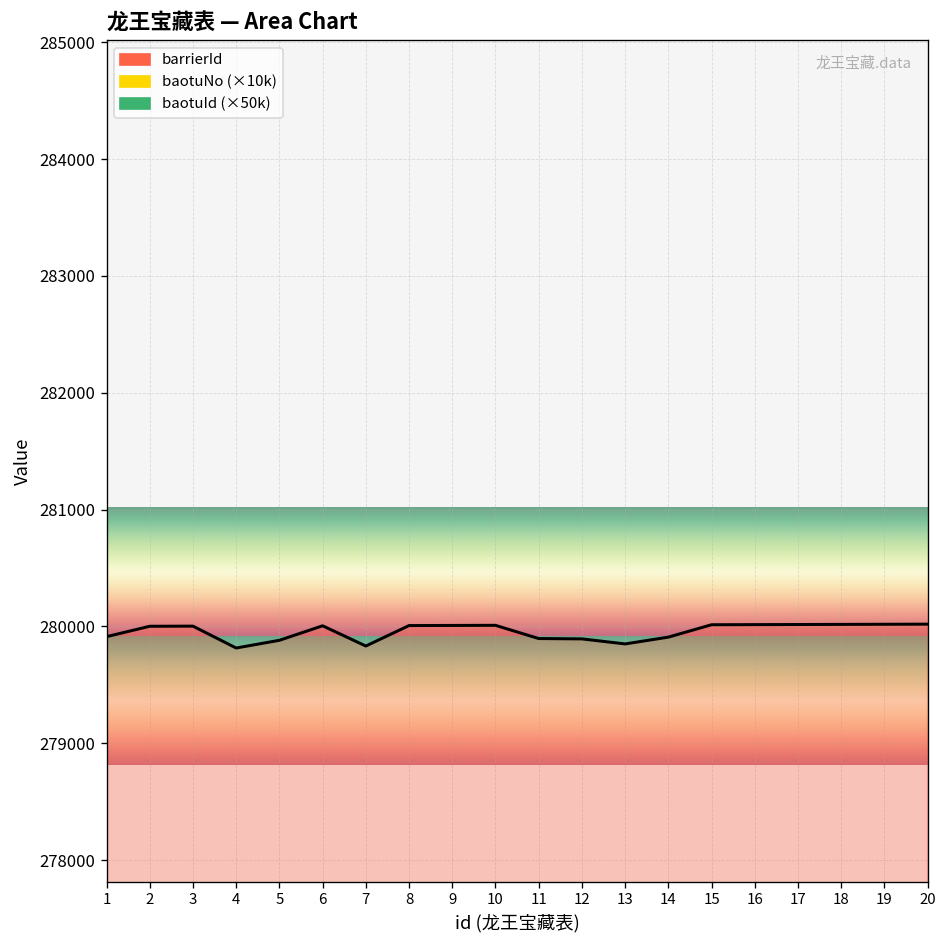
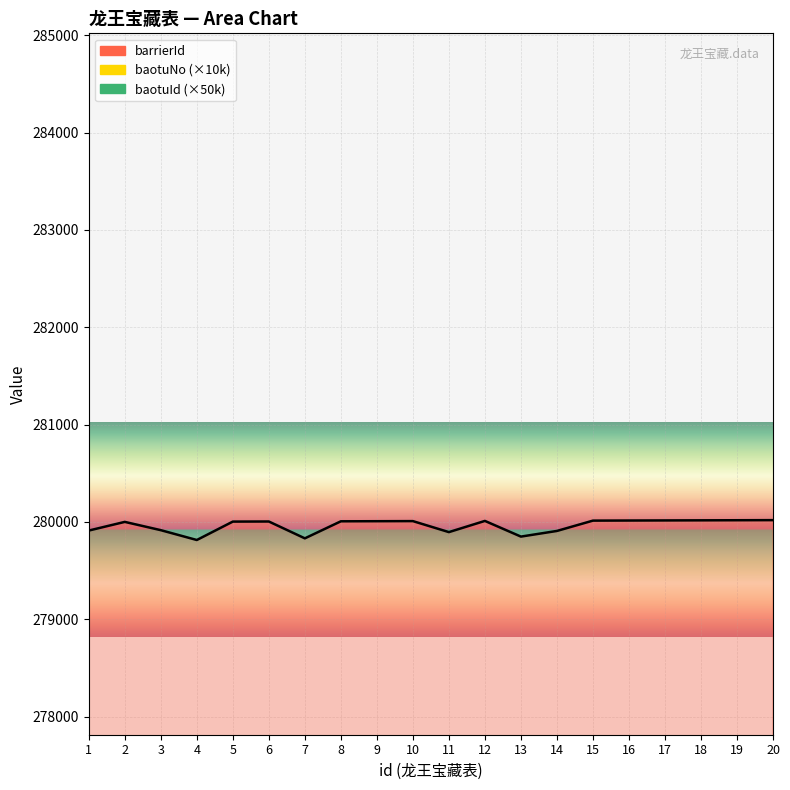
  {
    "barrierId": {
      "1": 279900,
      "2": 280000,
-     "3": 280000,
+     "3": 279900,
      "4": 279800,
-     "5": 279900,
+     "5": 280000,
      "6": 280000,
      "7": 279800,
      "8": 280000,
      "9": 280000,
      "10": 280000,
      "11": 279900,
-     "12": 279900,
+     "12": 280000,
      "13": 279900,
      "14": 279900,
      "15": 280000,
      "16": 280000,
      "17": 280000,
      "18": 280000,
      "19": 280000,
      "20": 280000
    }
  }
